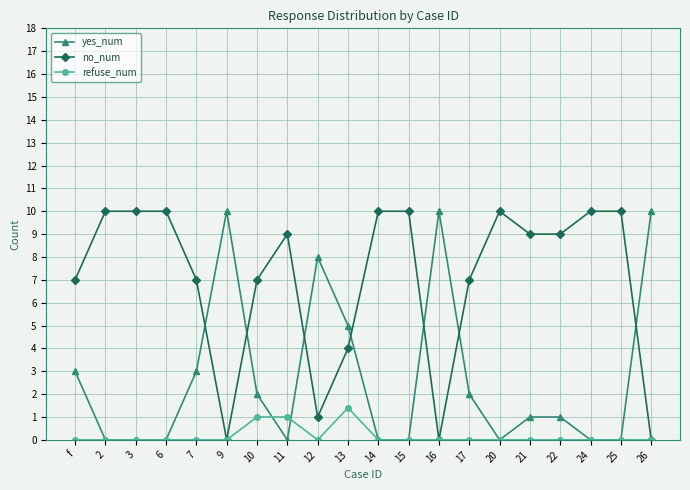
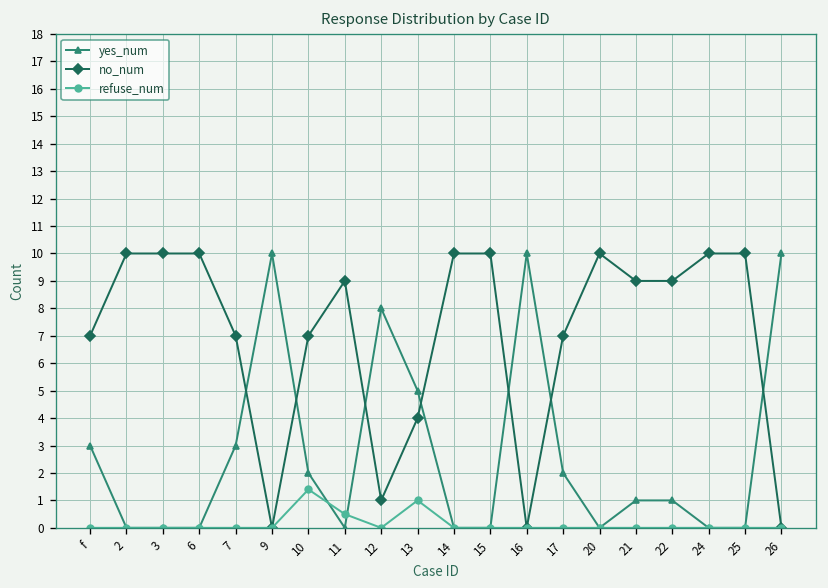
  {
    "refuse_num": {
      "f": 0.0,
      "7": 0.0,
-     "10": 1.0,
-     "11": 1.0,
+     "10": 1.4,
+     "11": 0.5,
      "12": 0.0,
-     "13": 1.4,
+     "13": 1.0,
      "17": 0.0,
      "21": 0.0,
      "22": 0.0
    }
  }
